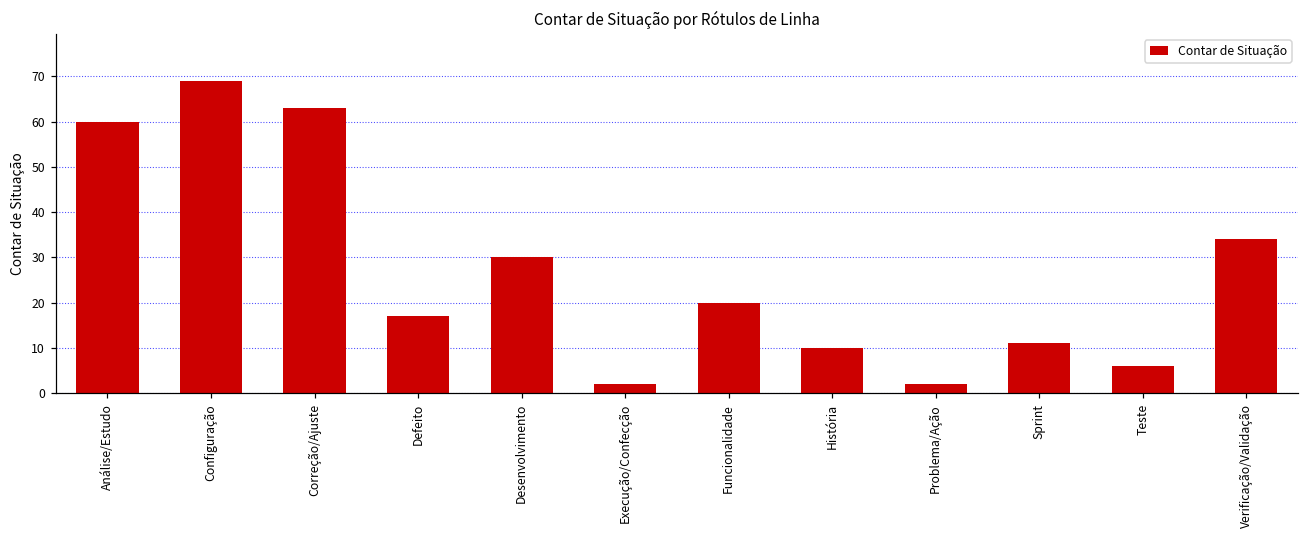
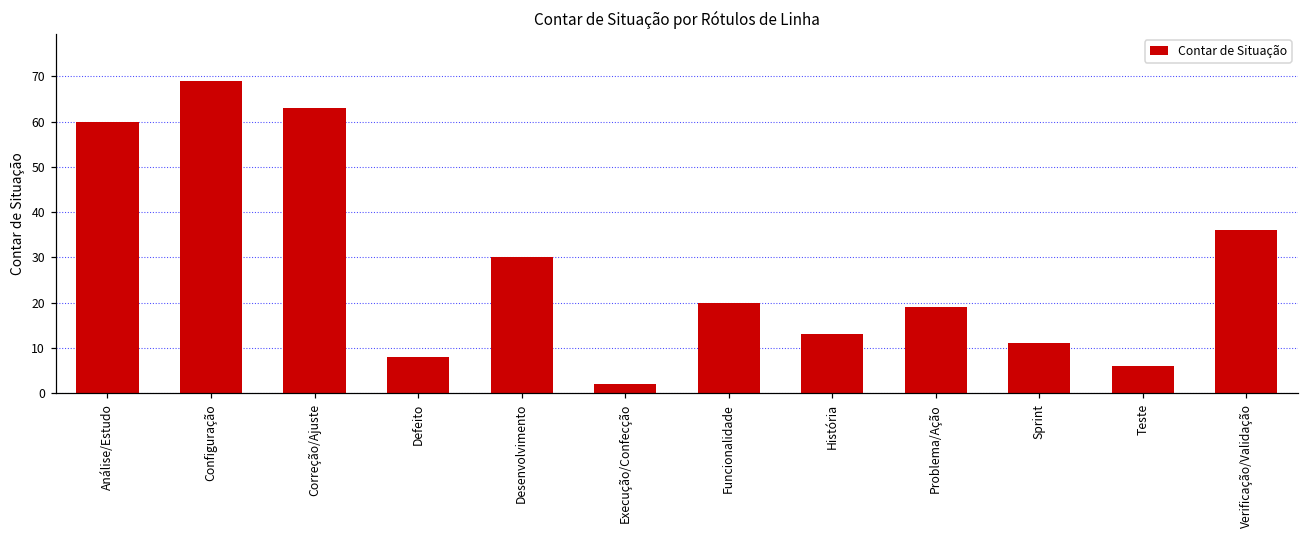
  {
    "Análise/Estudo": 60,
    "Configuração": 69,
    "Correção/Ajuste": 63,
-   "Defeito": 17,
+   "Defeito": 8,
    "Desenvolvimento": 30,
    "Execução/Confecção": 2,
    "Funcionalidade": 20,
-   "História": 10,
-   "Problema/Ação": 2,
+   "História": 13,
+   "Problema/Ação": 19,
    "Sprint": 11,
    "Teste": 6,
-   "Verificação/Validação": 34
+   "Verificação/Validação": 36
  }
